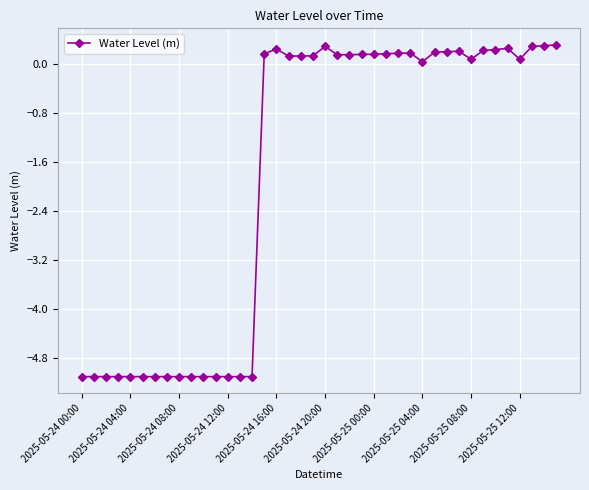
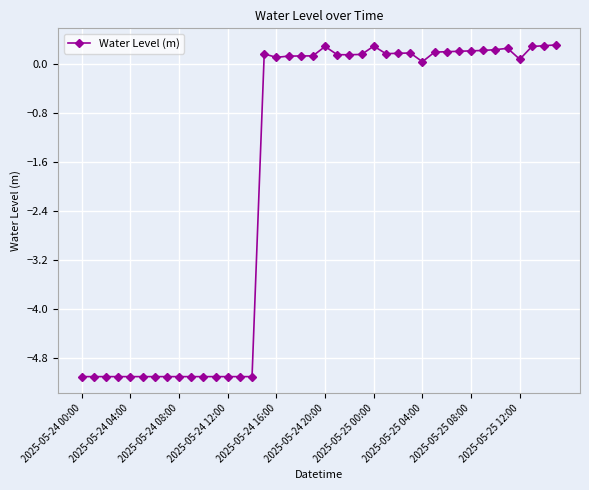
  {
    "2025-05-24 00:00": -5.1,
    "2025-05-24 04:00": -5.1,
    "2025-05-24 08:00": -5.1,
    "2025-05-24 12:00": -5.1,
-   "2025-05-24 16:00": 0.2,
+   "2025-05-24 16:00": 0.1,
    "2025-05-24 20:00": 0.3,
-   "2025-05-25 00:00": 0.2,
+   "2025-05-25 00:00": 0.3,
    "2025-05-25 04:00": 0.0,
-   "2025-05-25 08:00": 0.1,
+   "2025-05-25 08:00": 0.2,
    "2025-05-25 12:00": 0.1
  }
